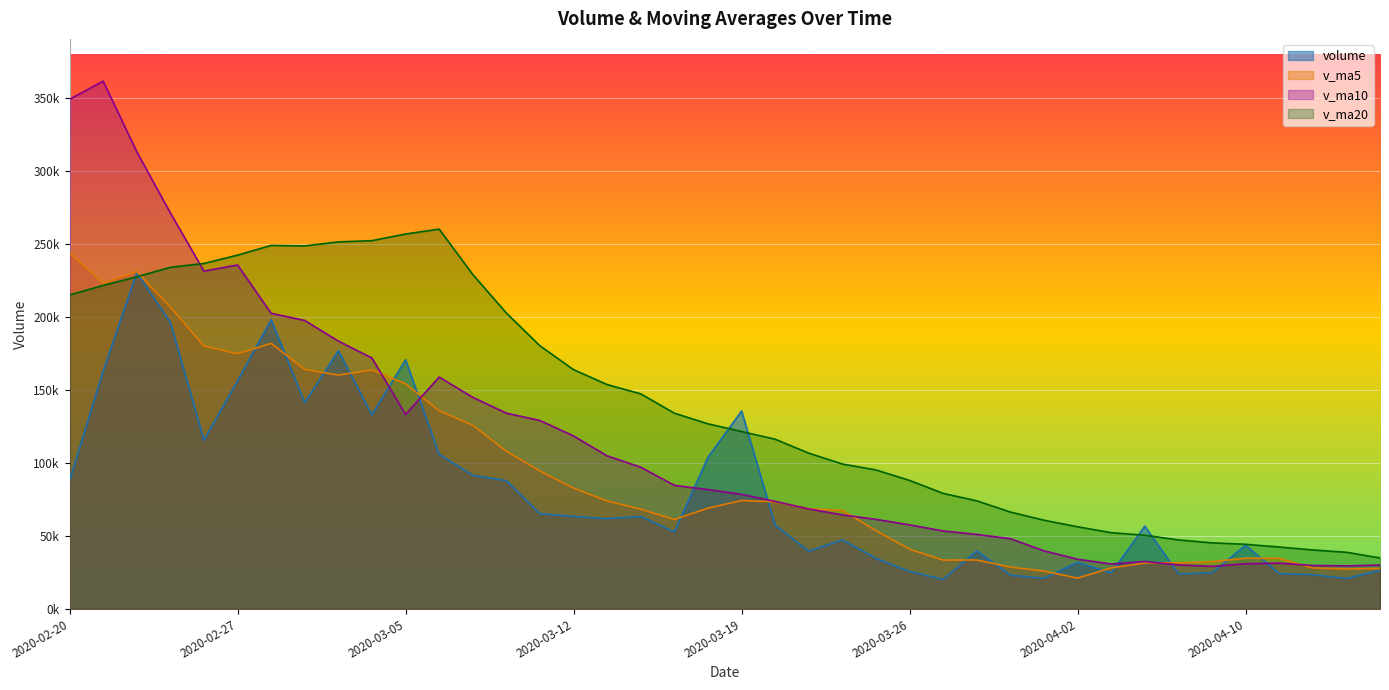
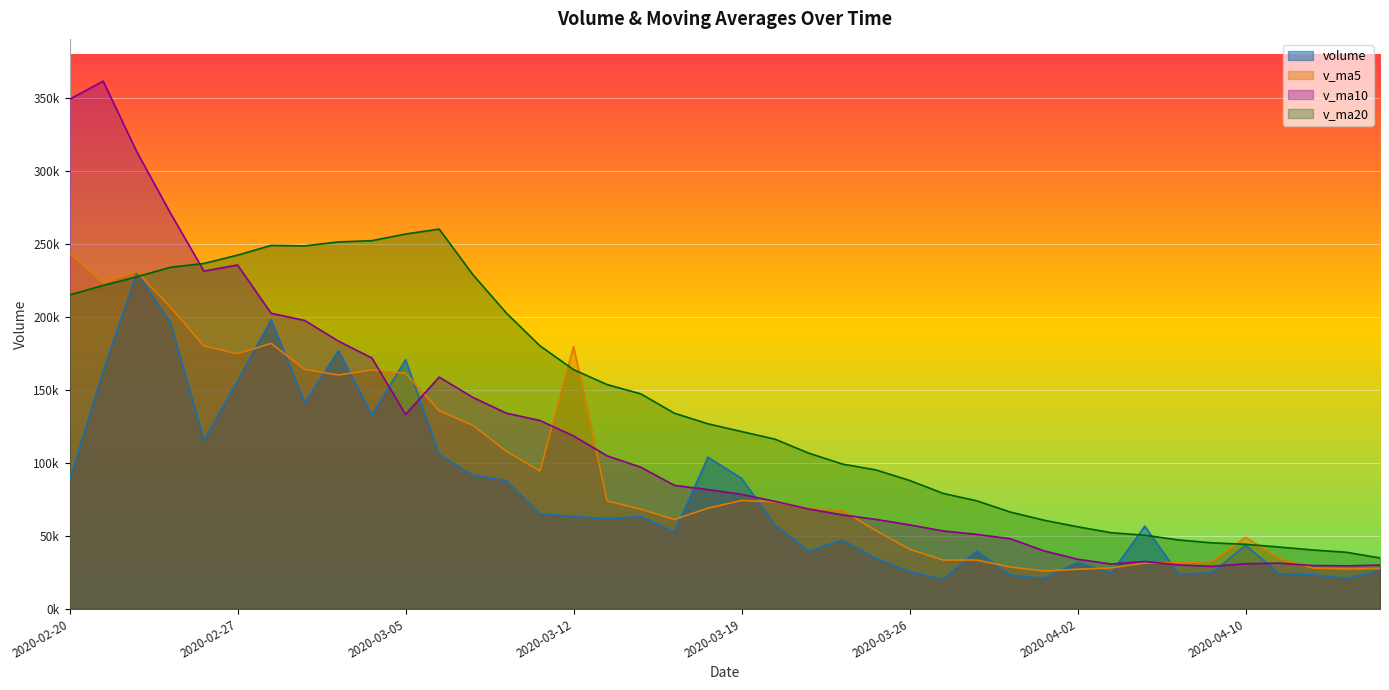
  {
    "volume": {
      "2020-02-20": 88000,
      "2020-02-27": 156000,
      "2020-03-05": 171000,
      "2020-03-12": 63000,
-     "2020-03-19": 136000,
+     "2020-03-19": 89000,
      "2020-03-26": 26000,
      "2020-04-02": 32000
    },
    "v_ma5": {
      "2020-02-20": 244000,
      "2020-02-27": 175000,
-     "2020-03-05": 154000,
-     "2020-03-12": 83000,
+     "2020-03-05": 161000,
+     "2020-03-12": 180000,
      "2020-03-19": 74000,
      "2020-03-26": 41000,
-     "2020-04-02": 21000,
-     "2020-04-10": 35000
+     "2020-04-02": 27000,
+     "2020-04-10": 49000
    },
    "v_ma10": {
      "2020-02-20": 349000,
      "2020-02-27": 236000,
      "2020-03-05": 133000,
      "2020-03-12": 119000,
      "2020-03-19": 79000,
      "2020-03-26": 58000,
      "2020-04-02": 34000,
      "2020-04-10": 31000
    },
    "v_ma20": {
      "2020-02-20": 215000,
      "2020-02-27": 242000,
      "2020-03-05": 257000,
      "2020-03-12": 164000,
      "2020-03-19": 122000,
      "2020-03-26": 88000,
      "2020-04-02": 56000
    }
  }
